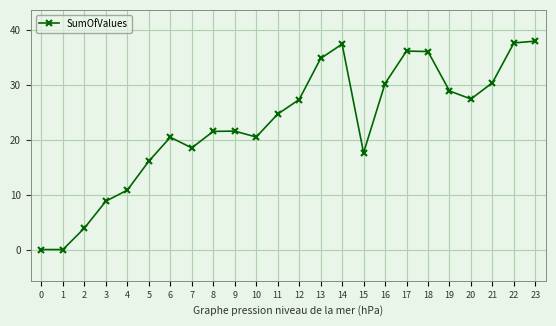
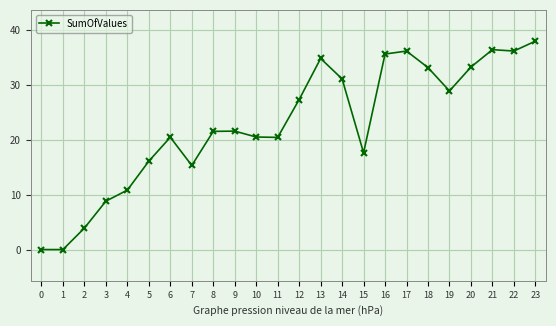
  {
    "0": 0,
    "1": 0,
    "2": 4,
    "3": 9,
    "4": 11,
    "5": 16,
    "6": 20,
-   "7": 18,
+   "7": 15,
    "8": 21,
    "9": 22,
    "10": 20,
-   "11": 25,
+   "11": 20,
    "12": 27,
    "13": 35,
-   "14": 37,
+   "14": 31,
    "15": 18,
-   "16": 30,
+   "16": 36,
    "17": 36,
-   "18": 36,
+   "18": 33,
    "19": 29,
-   "20": 27,
-   "21": 30,
-   "22": 38,
+   "20": 33,
+   "21": 36,
+   "22": 36,
    "23": 38
  }
